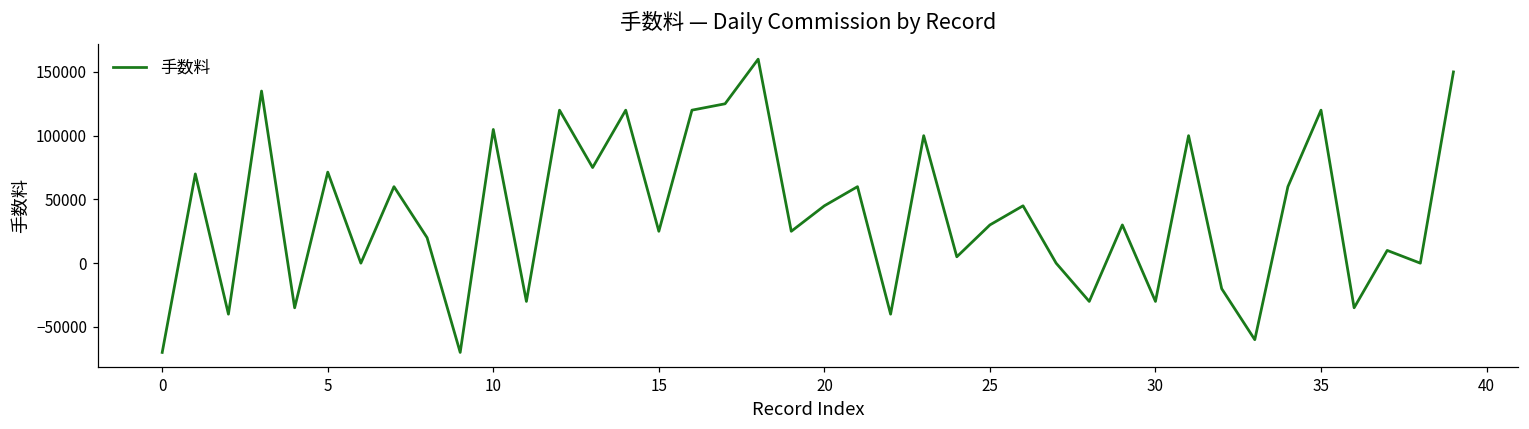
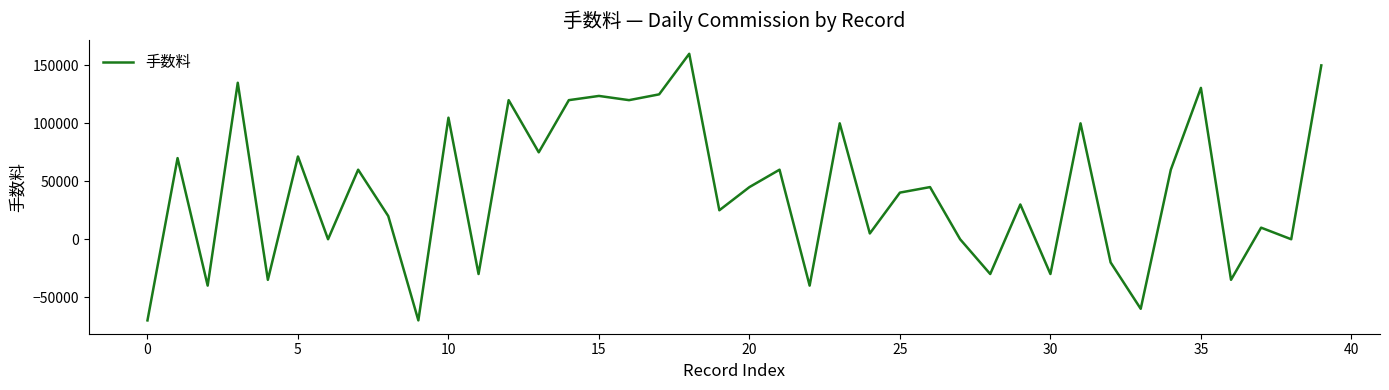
  {
    "0": -70000,
    "5": 71000,
    "10": 105000,
-   "15": 25000,
+   "15": 124000,
    "20": 45000,
-   "25": 30000,
+   "25": 40000,
    "30": -30000,
-   "35": 120000
+   "35": 131000
  }
